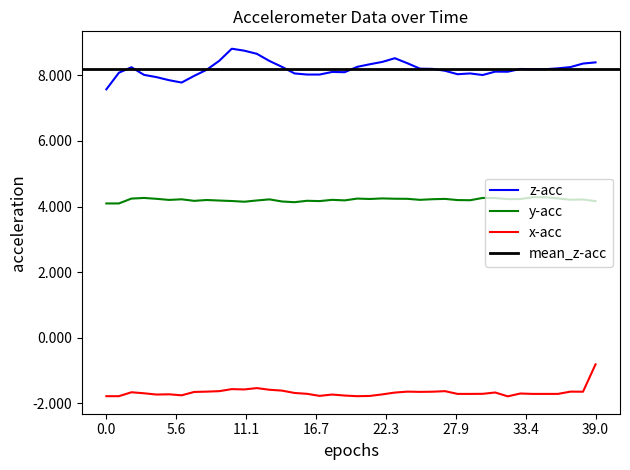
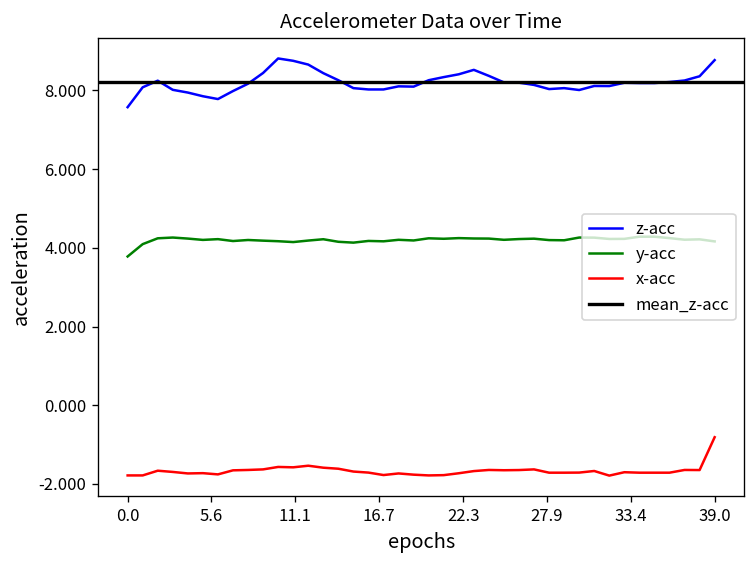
  {
    "z-acc": {
      "0.0": 7.6,
-     "39.0": 8.4
+     "39.0": 8.8
    },
    "y-acc": {
-     "0.0": 4.1
+     "0.0": 3.8
    },
    "x-acc": {
      "0.0": -1.8,
      "39.0": -0.8
    }
  }
